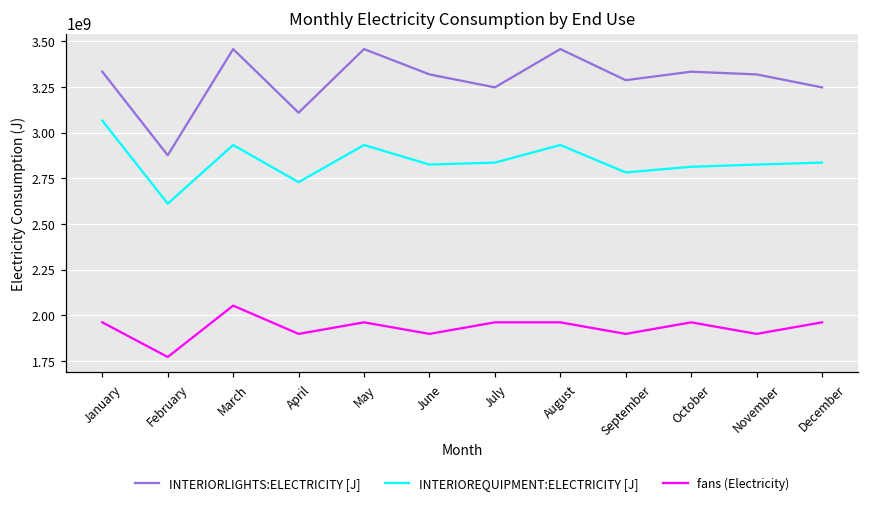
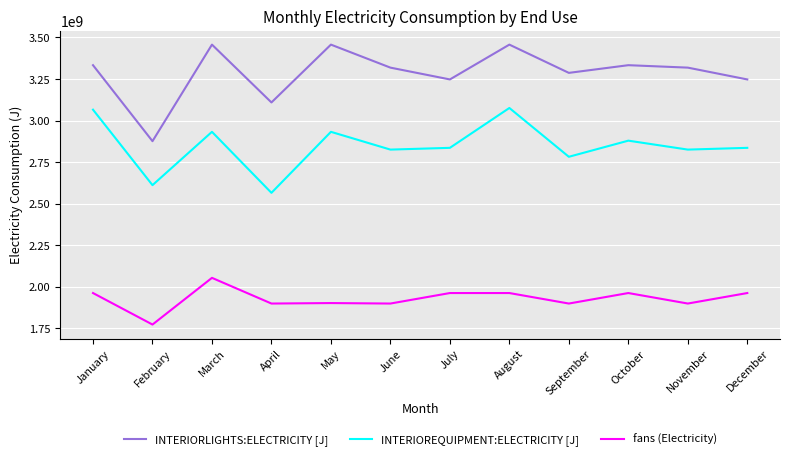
  {
    "INTERIORLIGHTS:ELECTRICITY [J]": {
      "January": 3330000000,
      "February": 2880000000,
      "March": 3460000000,
      "April": 3110000000,
      "May": 3460000000,
      "June": 3320000000,
      "July": 3250000000,
      "August": 3460000000,
      "September": 3290000000,
      "October": 3330000000,
      "November": 3320000000,
      "December": 3250000000
    },
    "INTERIOREQUIPMENT:ELECTRICITY [J]": {
      "January": 3070000000,
      "February": 2610000000,
      "March": 2930000000,
-     "April": 2730000000,
+     "April": 2560000000,
      "May": 2930000000,
      "June": 2820000000,
      "July": 2840000000,
-     "August": 2930000000,
+     "August": 3080000000,
      "September": 2780000000,
-     "October": 2810000000,
+     "October": 2880000000,
      "November": 2820000000,
      "December": 2840000000
    },
    "fans (Electricity)": {
      "January": 1960000000,
      "February": 1770000000,
      "March": 2050000000,
      "April": 1900000000,
-     "May": 1960000000,
+     "May": 1900000000,
      "June": 1900000000,
      "July": 1960000000,
      "August": 1960000000,
      "September": 1900000000,
      "October": 1960000000,
      "November": 1900000000,
      "December": 1960000000
    }
  }
